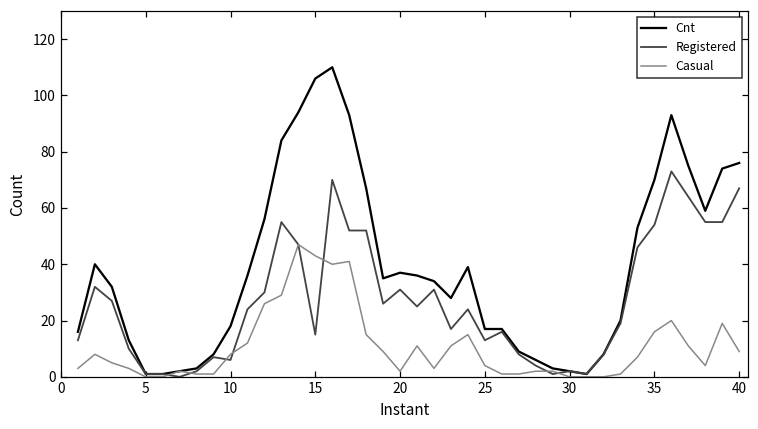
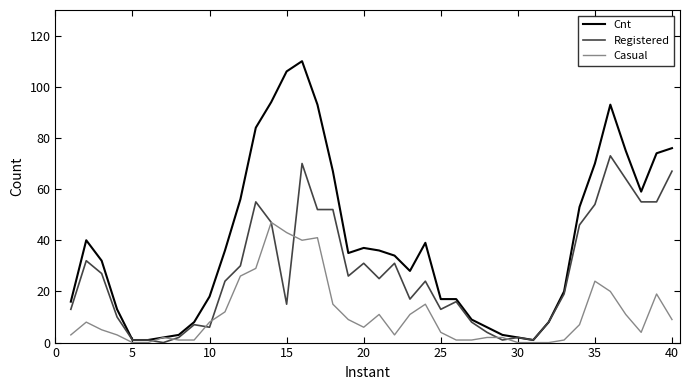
  {
    "Cnt": {
      "10": 18,
      "15": 106,
      "20": 37,
      "25": 17,
      "35": 70,
      "40": 76
    },
    "Registered": {
      "10": 6,
      "15": 15,
      "20": 31,
      "25": 13,
      "35": 54,
      "40": 67
    },
    "Casual": {
      "5": 0,
      "10": 8,
      "15": 43,
-     "20": 2,
+     "20": 6,
      "25": 4,
      "30": 0,
-     "35": 16,
+     "35": 24,
      "40": 9
    }
  }
